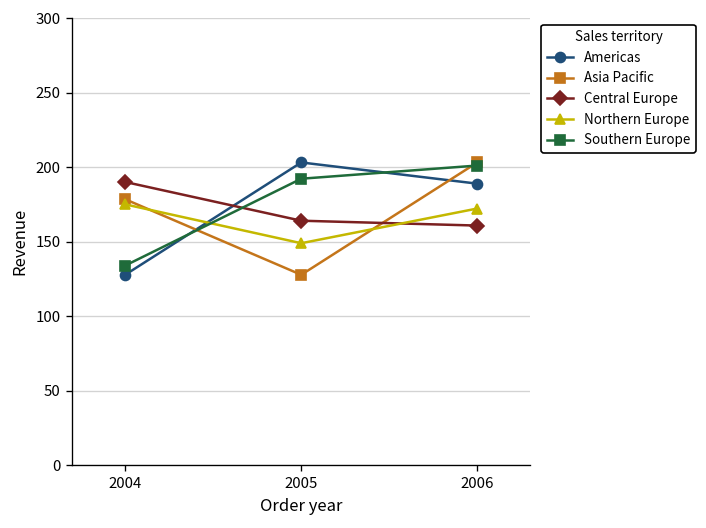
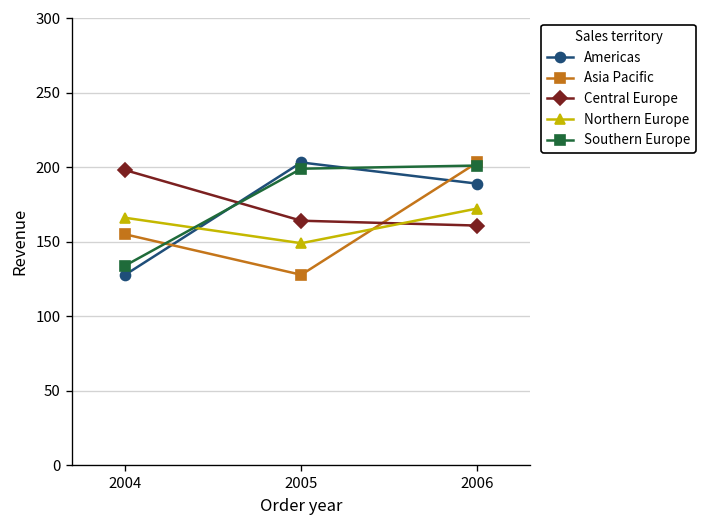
  {
    "Americas": {
      "2004": 128,
      "2005": 203,
      "2006": 189
    },
    "Asia Pacific": {
-     "2004": 178,
+     "2004": 155,
      "2005": 128,
      "2006": 203
    },
    "Central Europe": {
-     "2004": 190,
+     "2004": 198,
      "2005": 164,
      "2006": 161
    },
    "Northern Europe": {
-     "2004": 175,
+     "2004": 166,
      "2005": 149,
      "2006": 172
    },
    "Southern Europe": {
      "2004": 134,
-     "2005": 192,
+     "2005": 199,
      "2006": 201
    }
  }
